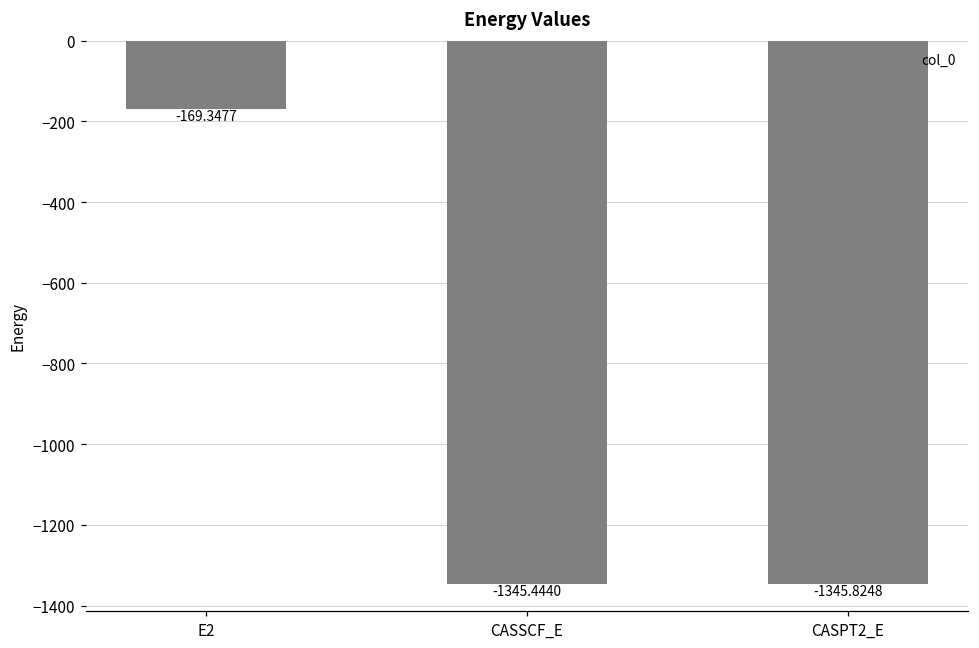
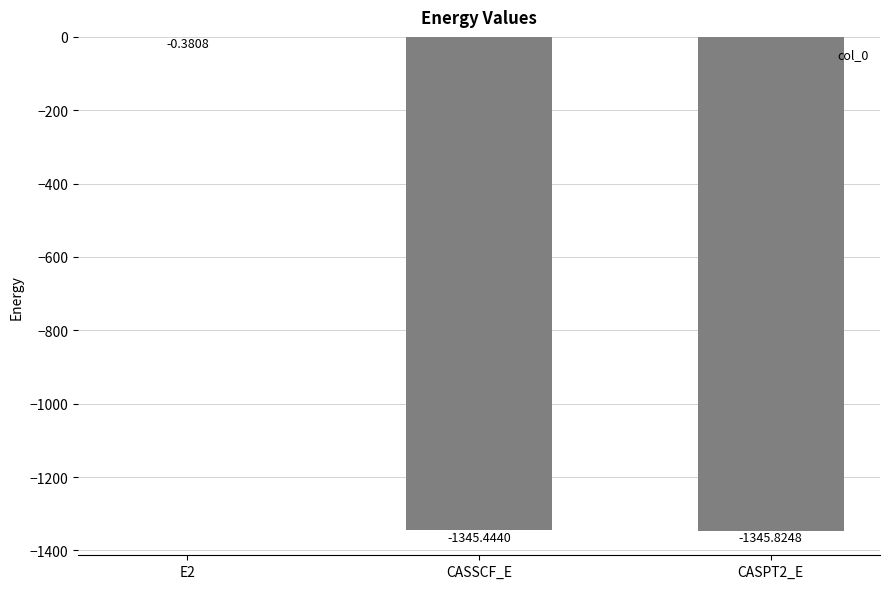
  {
-   "E2": -169.3477,
+   "E2": -0.3808,
    "CASSCF_E": -1345.4440,
    "CASPT2_E": -1345.8248
  }
